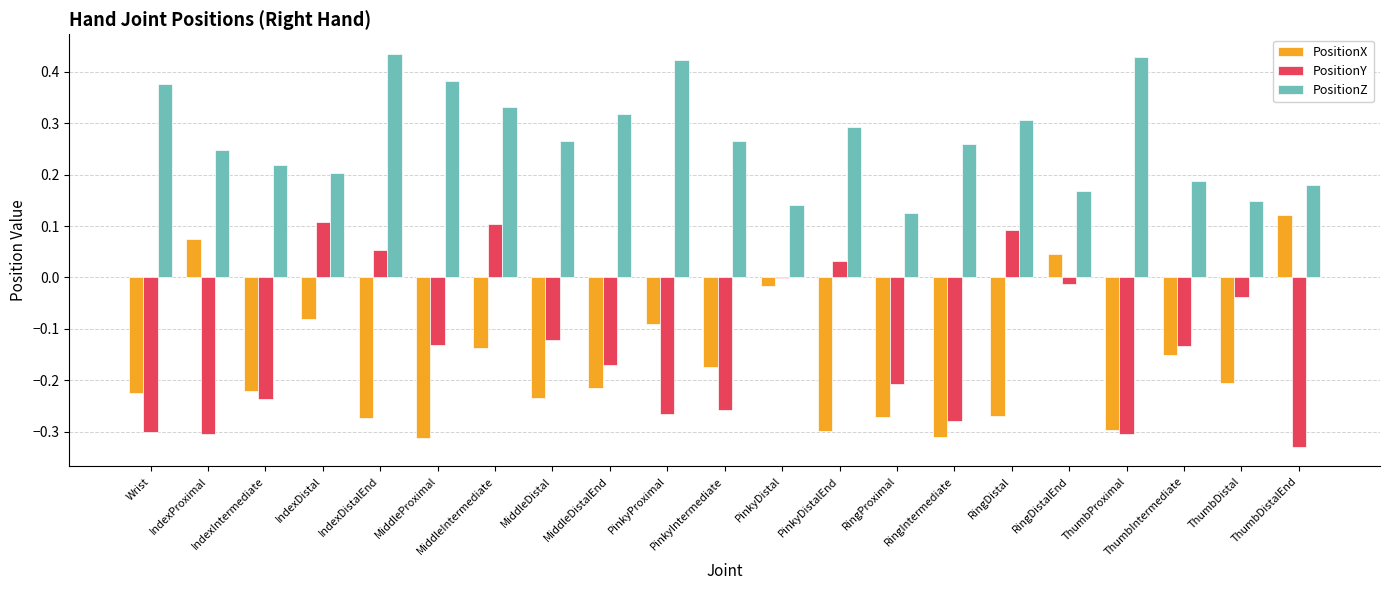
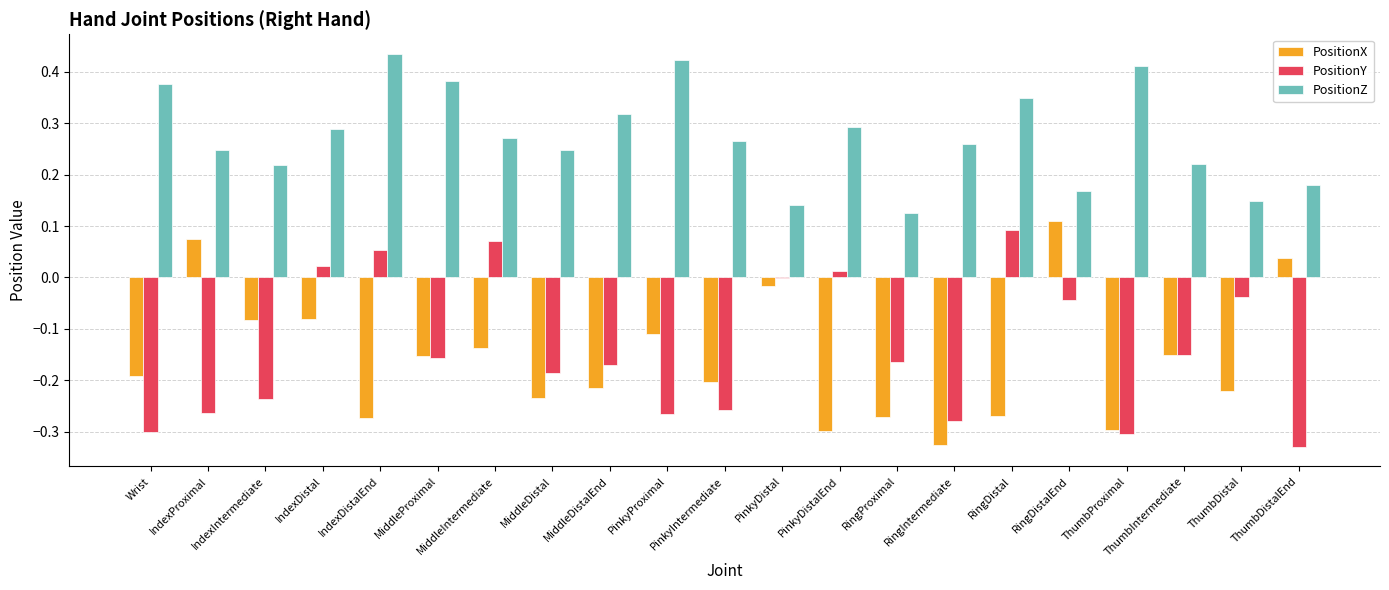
  {
    "PositionX": {
-     "Wrist": -0.22,
+     "Wrist": -0.19,
      "IndexProximal": 0.08,
-     "IndexIntermediate": -0.22,
+     "IndexIntermediate": -0.08,
      "IndexDistal": -0.08,
      "IndexDistalEnd": -0.27,
-     "MiddleProximal": -0.31,
+     "MiddleProximal": -0.15,
      "MiddleIntermediate": -0.14,
      "MiddleDistal": -0.23,
      "MiddleDistalEnd": -0.21,
-     "PinkyProximal": -0.09,
-     "PinkyIntermediate": -0.17,
+     "PinkyProximal": -0.11,
+     "PinkyIntermediate": -0.20,
      "PinkyDistal": -0.02,
      "PinkyDistalEnd": -0.30,
      "RingProximal": -0.27,
-     "RingIntermediate": -0.31,
+     "RingIntermediate": -0.33,
      "RingDistal": -0.27,
-     "RingDistalEnd": 0.05,
+     "RingDistalEnd": 0.11,
      "ThumbProximal": -0.30,
      "ThumbIntermediate": -0.15,
-     "ThumbDistal": -0.21,
-     "ThumbDistalEnd": 0.12
+     "ThumbDistal": -0.22,
+     "ThumbDistalEnd": 0.04
    },
    "PositionY": {
      "Wrist": -0.30,
-     "IndexProximal": -0.30,
+     "IndexProximal": -0.26,
      "IndexIntermediate": -0.24,
-     "IndexDistal": 0.11,
+     "IndexDistal": 0.02,
      "IndexDistalEnd": 0.05,
-     "MiddleProximal": -0.13,
-     "MiddleIntermediate": 0.10,
-     "MiddleDistal": -0.12,
+     "MiddleProximal": -0.16,
+     "MiddleIntermediate": 0.07,
+     "MiddleDistal": -0.19,
      "MiddleDistalEnd": -0.17,
      "PinkyProximal": -0.27,
      "PinkyIntermediate": -0.26,
-     "PinkyDistalEnd": 0.03,
-     "RingProximal": -0.21,
+     "PinkyDistalEnd": 0.01,
+     "RingProximal": -0.16,
      "RingIntermediate": -0.28,
      "RingDistal": 0.09,
-     "RingDistalEnd": -0.01,
+     "RingDistalEnd": -0.04,
      "ThumbProximal": -0.30,
-     "ThumbIntermediate": -0.13,
+     "ThumbIntermediate": -0.15,
      "ThumbDistal": -0.04,
      "ThumbDistalEnd": -0.33
    },
    "PositionZ": {
      "Wrist": 0.38,
      "IndexProximal": 0.25,
      "IndexIntermediate": 0.22,
-     "IndexDistal": 0.20,
+     "IndexDistal": 0.29,
      "IndexDistalEnd": 0.43,
      "MiddleProximal": 0.38,
-     "MiddleIntermediate": 0.33,
-     "MiddleDistal": 0.27,
+     "MiddleIntermediate": 0.27,
+     "MiddleDistal": 0.25,
      "MiddleDistalEnd": 0.32,
      "PinkyProximal": 0.42,
      "PinkyIntermediate": 0.26,
      "PinkyDistal": 0.14,
      "PinkyDistalEnd": 0.29,
      "RingProximal": 0.13,
      "RingIntermediate": 0.26,
-     "RingDistal": 0.31,
+     "RingDistal": 0.35,
      "RingDistalEnd": 0.17,
-     "ThumbProximal": 0.43,
-     "ThumbIntermediate": 0.19,
+     "ThumbProximal": 0.41,
+     "ThumbIntermediate": 0.22,
      "ThumbDistal": 0.15,
      "ThumbDistalEnd": 0.18
    }
  }
